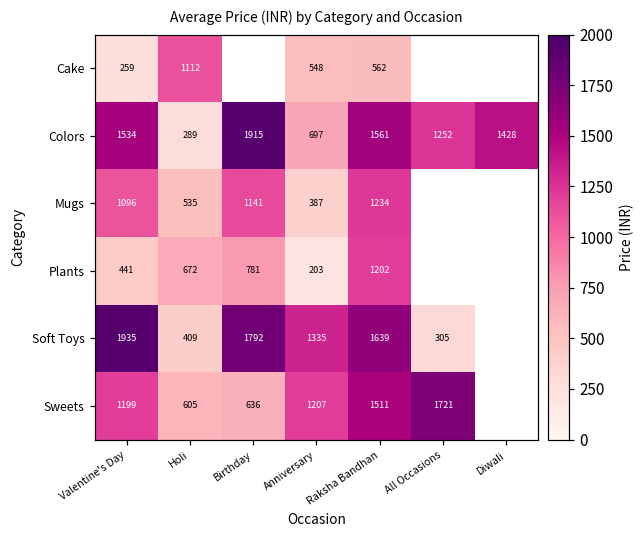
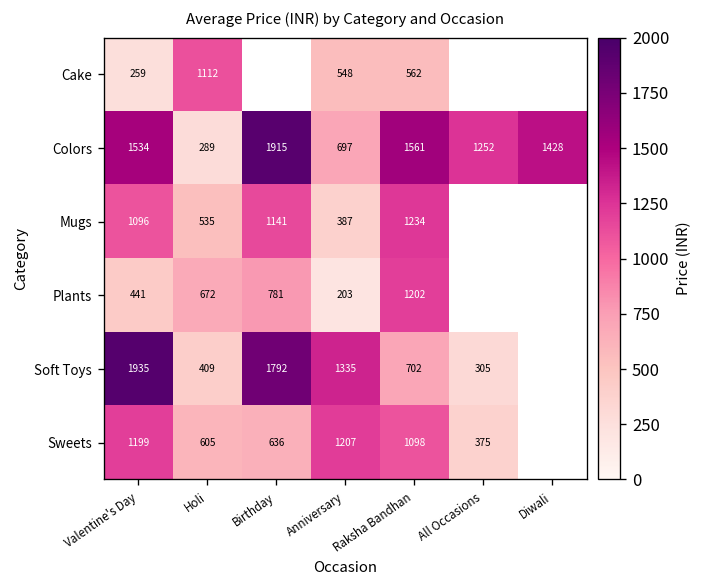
  {
    "Cake": {
      "Valentine's Day": 259,
      "Holi": 1112,
      "Anniversary": 548,
      "Raksha Bandhan": 562
    },
    "Colors": {
      "Valentine's Day": 1534,
      "Holi": 289,
      "Birthday": 1915,
      "Anniversary": 697,
      "Raksha Bandhan": 1561,
      "All Occasions": 1252,
      "Diwali": 1428
    },
    "Mugs": {
      "Valentine's Day": 1096,
      "Holi": 535,
      "Birthday": 1141,
      "Anniversary": 387,
      "Raksha Bandhan": 1234
    },
    "Plants": {
      "Valentine's Day": 441,
      "Holi": 672,
      "Birthday": 781,
      "Anniversary": 203,
      "Raksha Bandhan": 1202
    },
    "Soft Toys": {
      "Valentine's Day": 1935,
      "Holi": 409,
      "Birthday": 1792,
      "Anniversary": 1335,
-     "Raksha Bandhan": 1639,
+     "Raksha Bandhan": 702,
      "All Occasions": 305
    },
    "Sweets": {
      "Valentine's Day": 1199,
      "Holi": 605,
      "Birthday": 636,
      "Anniversary": 1207,
-     "Raksha Bandhan": 1511,
-     "All Occasions": 1721
+     "Raksha Bandhan": 1098,
+     "All Occasions": 375
    }
  }
